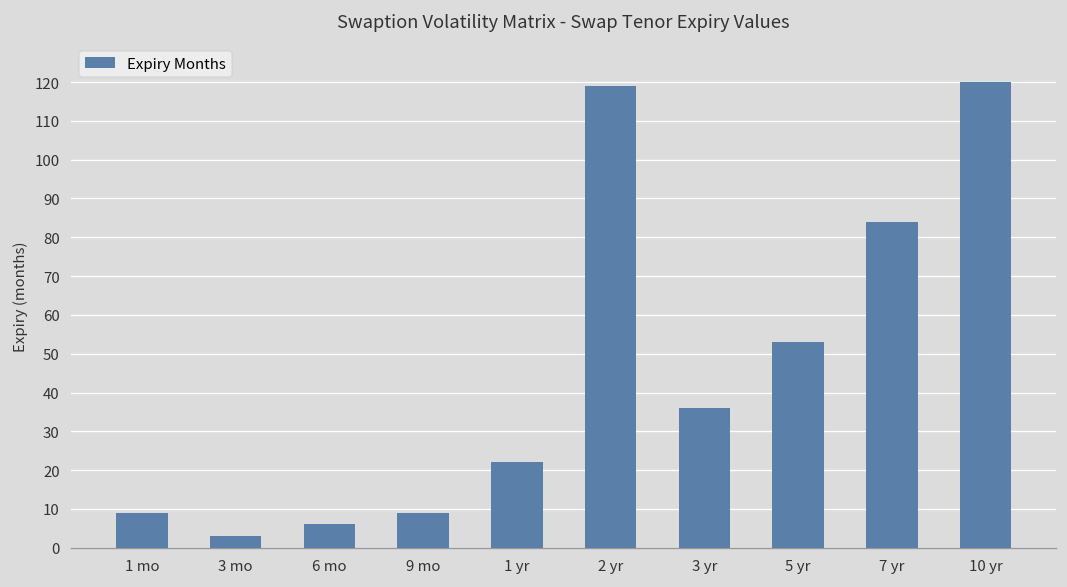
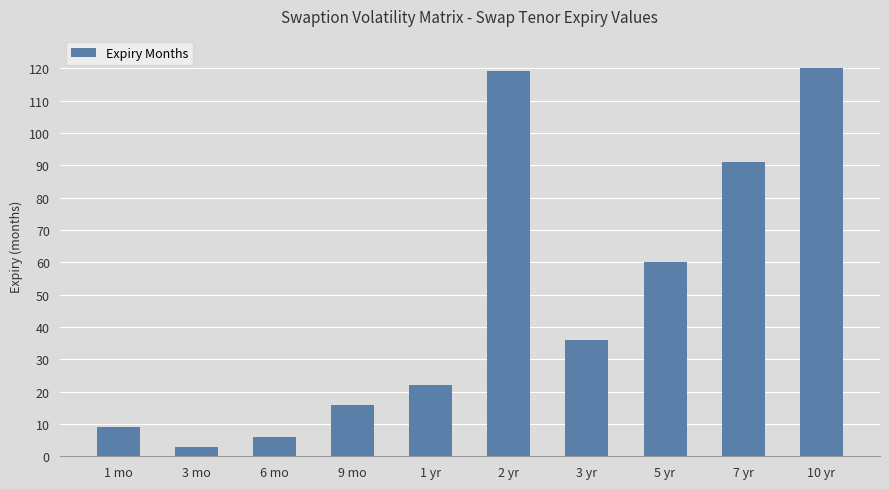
  {
    "1 mo": 9,
    "3 mo": 3,
    "6 mo": 6,
-   "9 mo": 9,
+   "9 mo": 16,
    "1 yr": 22,
    "2 yr": 119,
    "3 yr": 36,
-   "5 yr": 53,
-   "7 yr": 84,
+   "5 yr": 60,
+   "7 yr": 91,
    "10 yr": 120
  }
